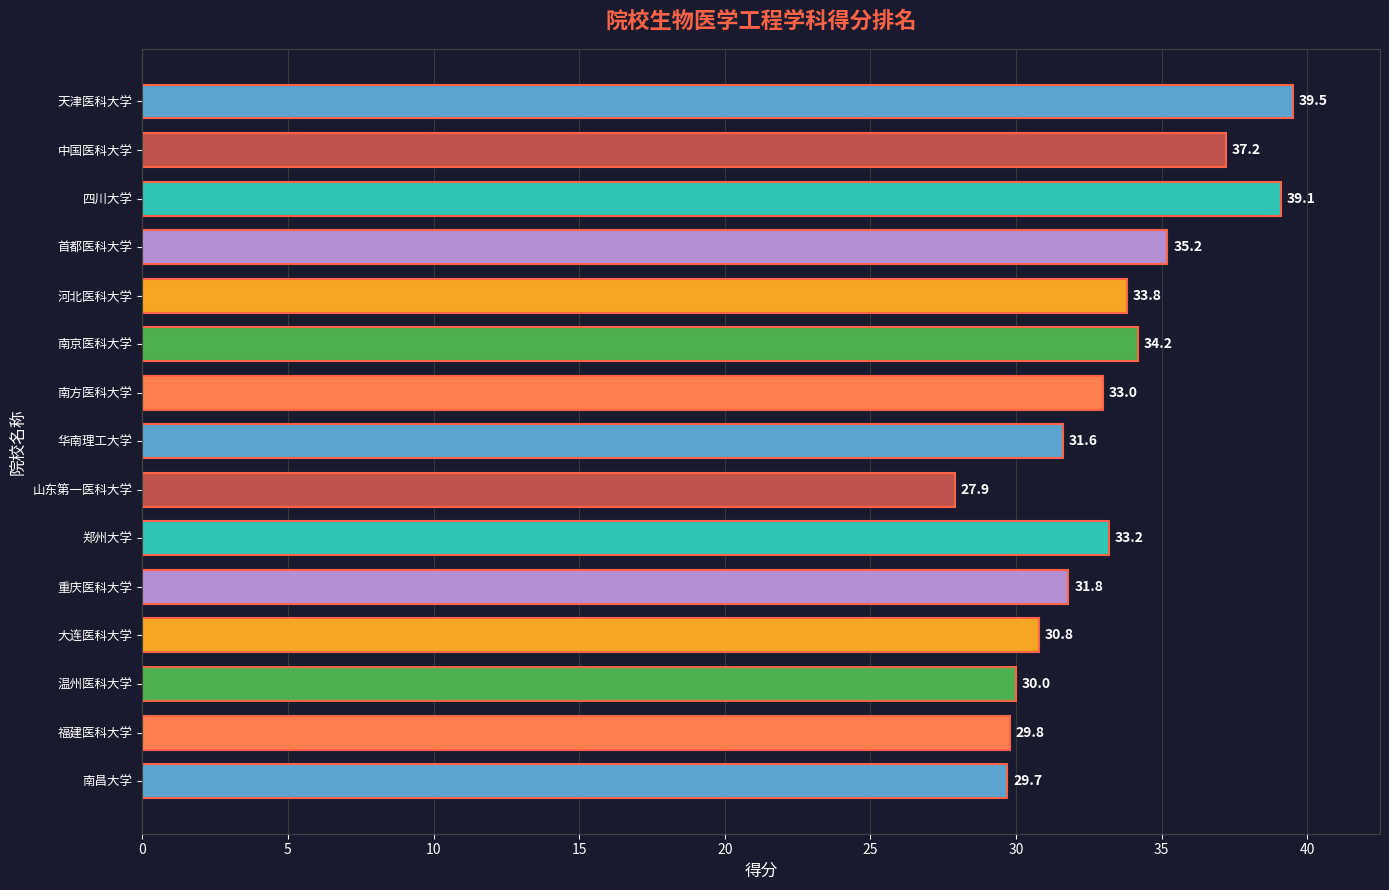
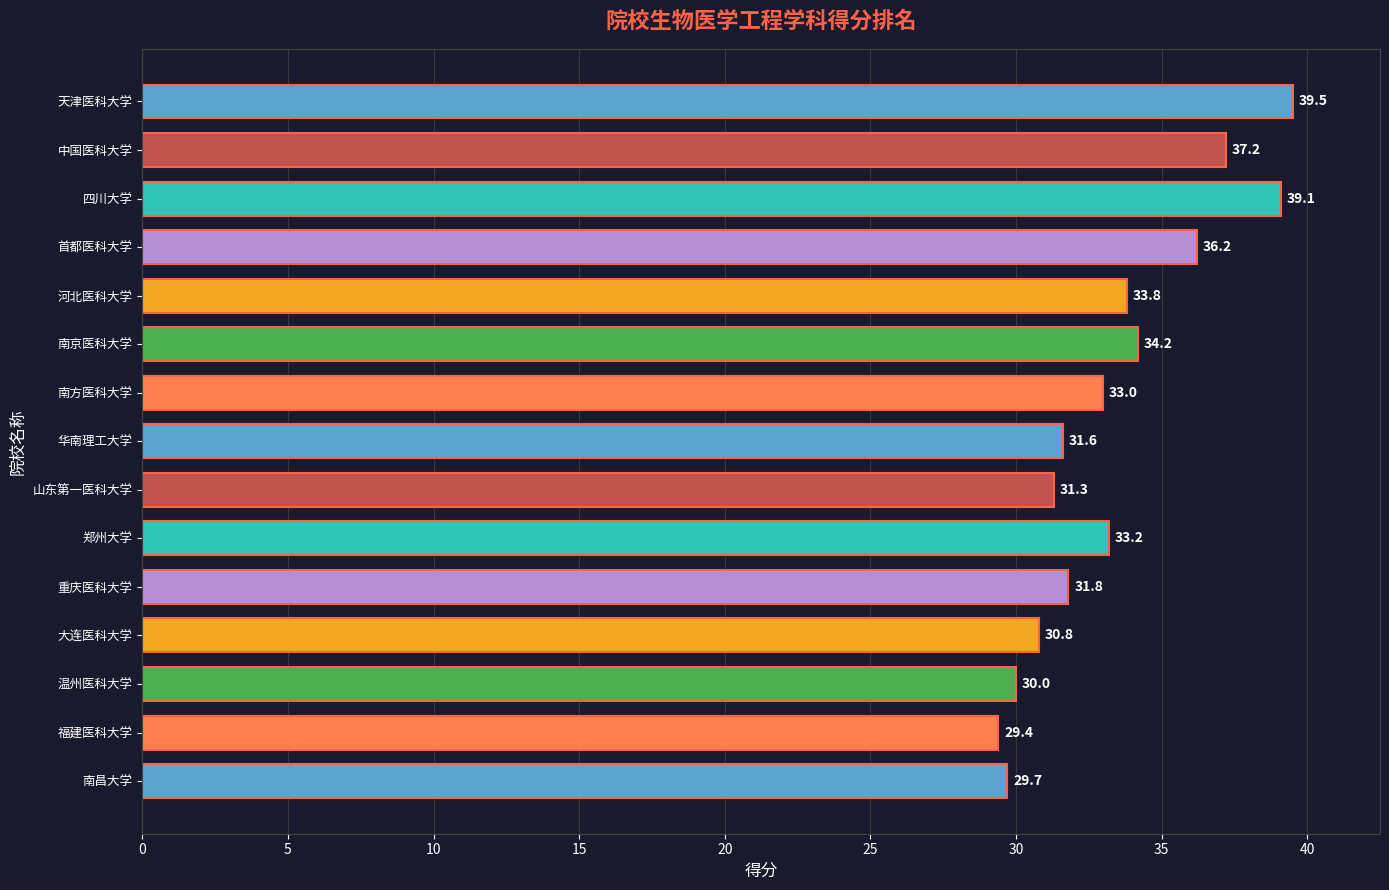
  {
    "天津医科大学": 39.5,
    "中国医科大学": 37.2,
    "四川大学": 39.1,
-   "首都医科大学": 35.2,
+   "首都医科大学": 36.2,
    "河北医科大学": 33.8,
    "南京医科大学": 34.2,
    "南方医科大学": 33.0,
    "华南理工大学": 31.6,
-   "山东第一医科大学": 27.9,
+   "山东第一医科大学": 31.3,
    "郑州大学": 33.2,
    "重庆医科大学": 31.8,
    "大连医科大学": 30.8,
    "温州医科大学": 30.0,
-   "福建医科大学": 29.8,
+   "福建医科大学": 29.4,
    "南昌大学": 29.7
  }
